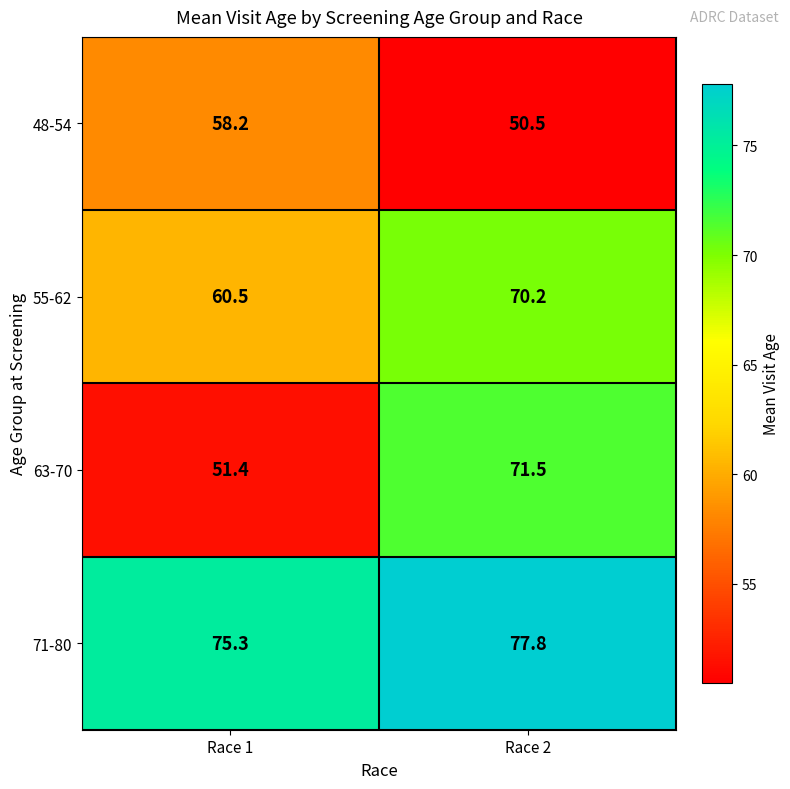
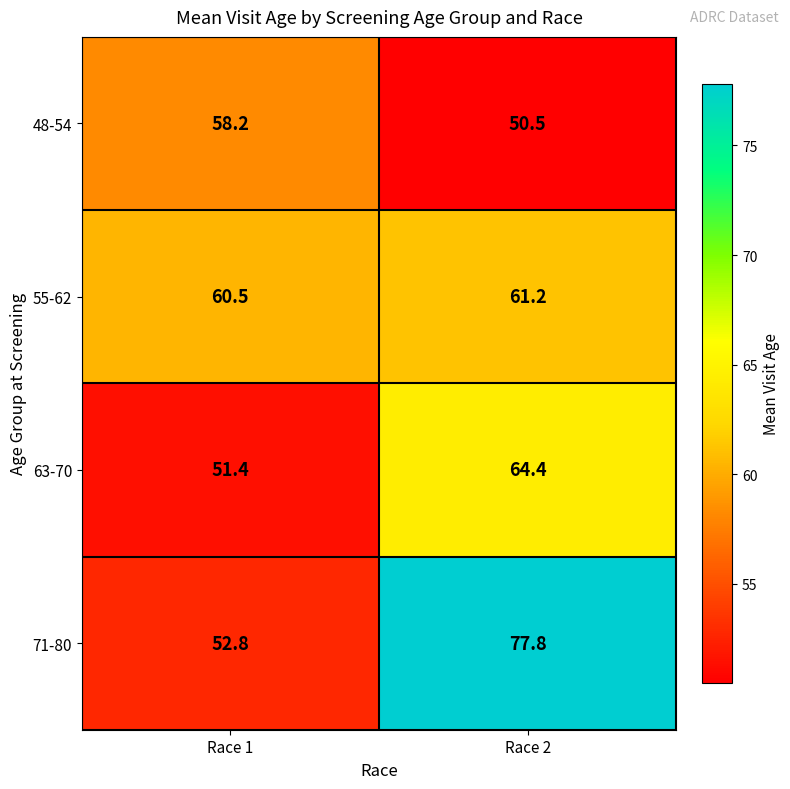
  {
    "48-54": {
      "Race 1": 58.2,
      "Race 2": 50.5
    },
    "55-62": {
      "Race 1": 60.5,
-     "Race 2": 70.2
+     "Race 2": 61.2
    },
    "63-70": {
      "Race 1": 51.4,
-     "Race 2": 71.5
+     "Race 2": 64.4
    },
    "71-80": {
-     "Race 1": 75.3,
+     "Race 1": 52.8,
      "Race 2": 77.8
    }
  }
